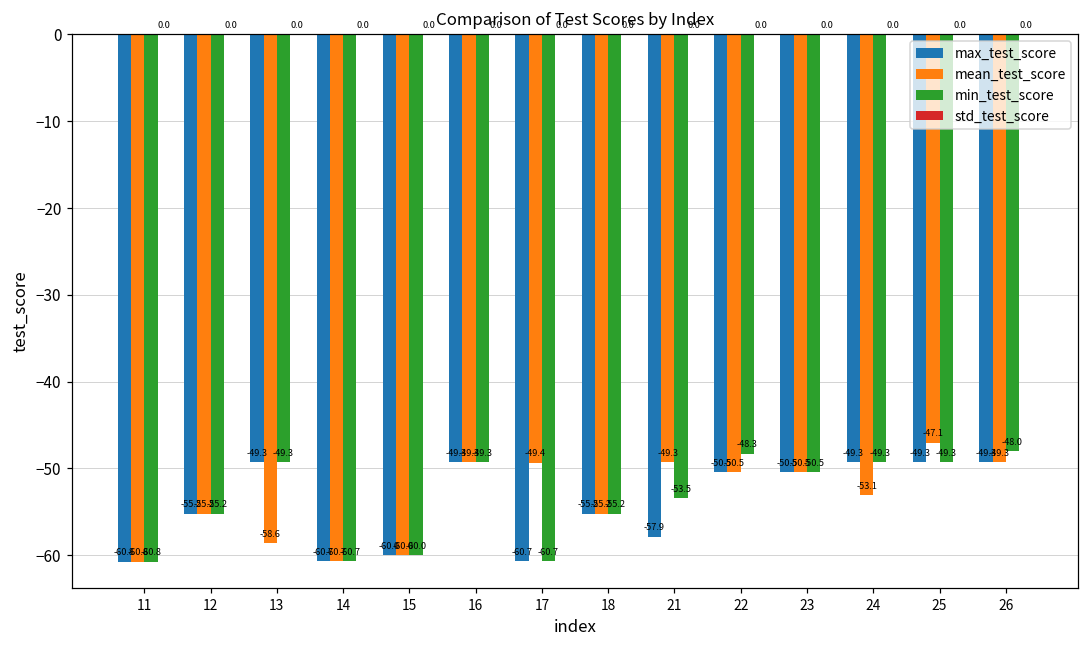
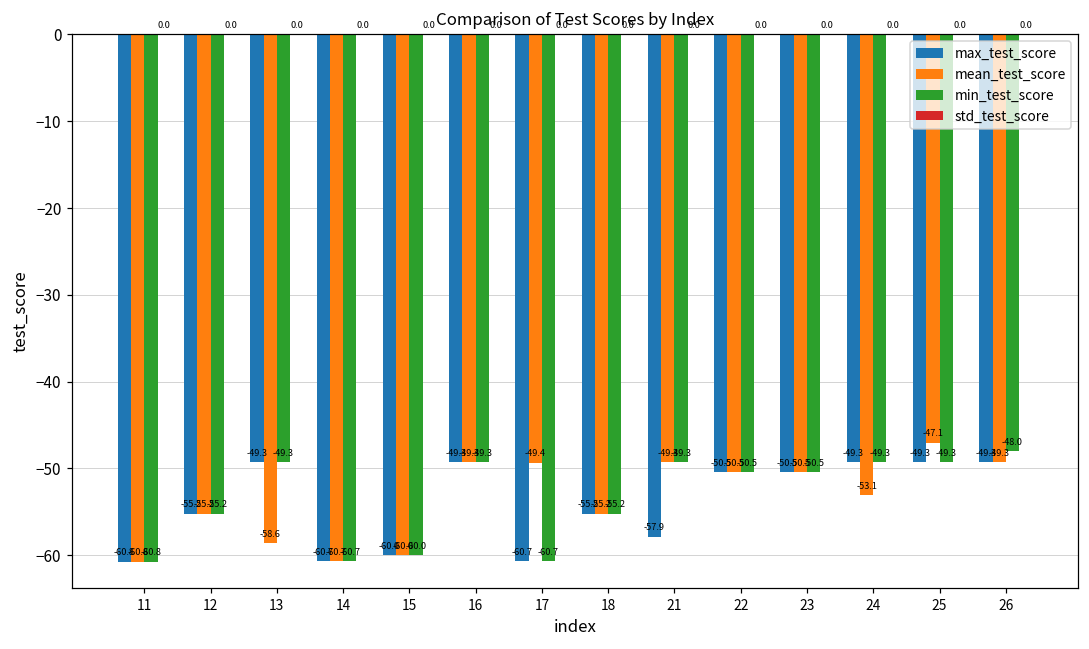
  {
    "max_test_score": {
      "13": -49.3,
      "17": -60.7,
      "21": -57.9,
      "24": -49.3,
      "25": -49.3
    },
    "mean_test_score": {
      "13": -58.6,
      "17": -49.4,
      "21": -49.3,
      "24": -53.1,
      "25": -47.1
    },
    "min_test_score": {
      "13": -49.3,
      "17": -60.7,
-     "21": -53.5,
-     "22": -48.3,
+     "21": -49.3,
+     "22": -50.5,
      "24": -49.3,
      "25": -49.3,
      "26": -48.0
    },
    "std_test_score": {
      "11": 0.0,
      "12": 0.0,
      "13": 0.0,
      "14": 0.0,
      "15": 0.0,
      "16": 0.0,
      "17": 0.0,
      "18": 0.0,
      "21": 0.0,
      "22": 0.0,
      "23": 0.0,
      "24": 0.0,
      "25": 0.0,
      "26": 0.0
    }
  }
